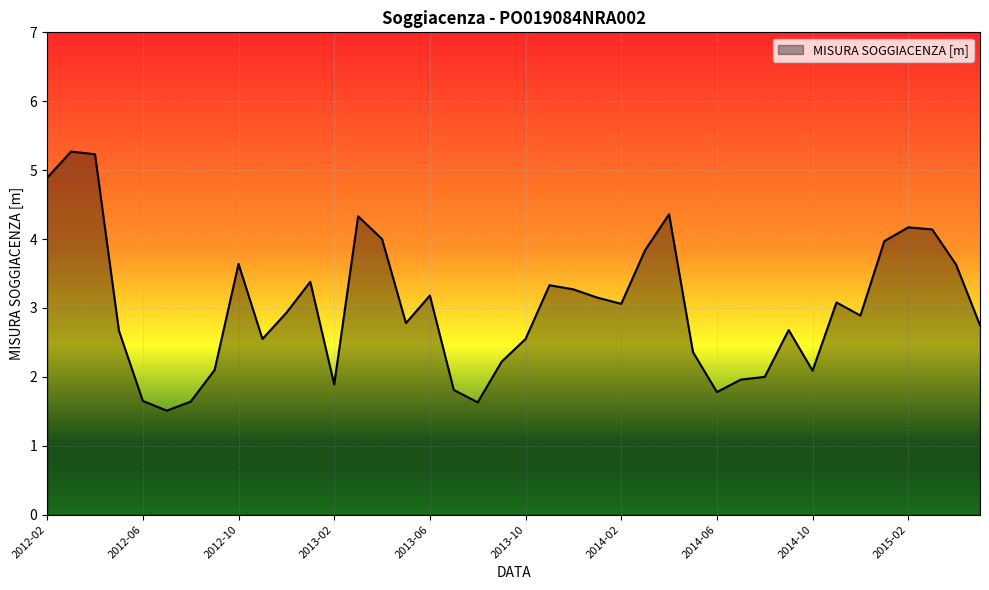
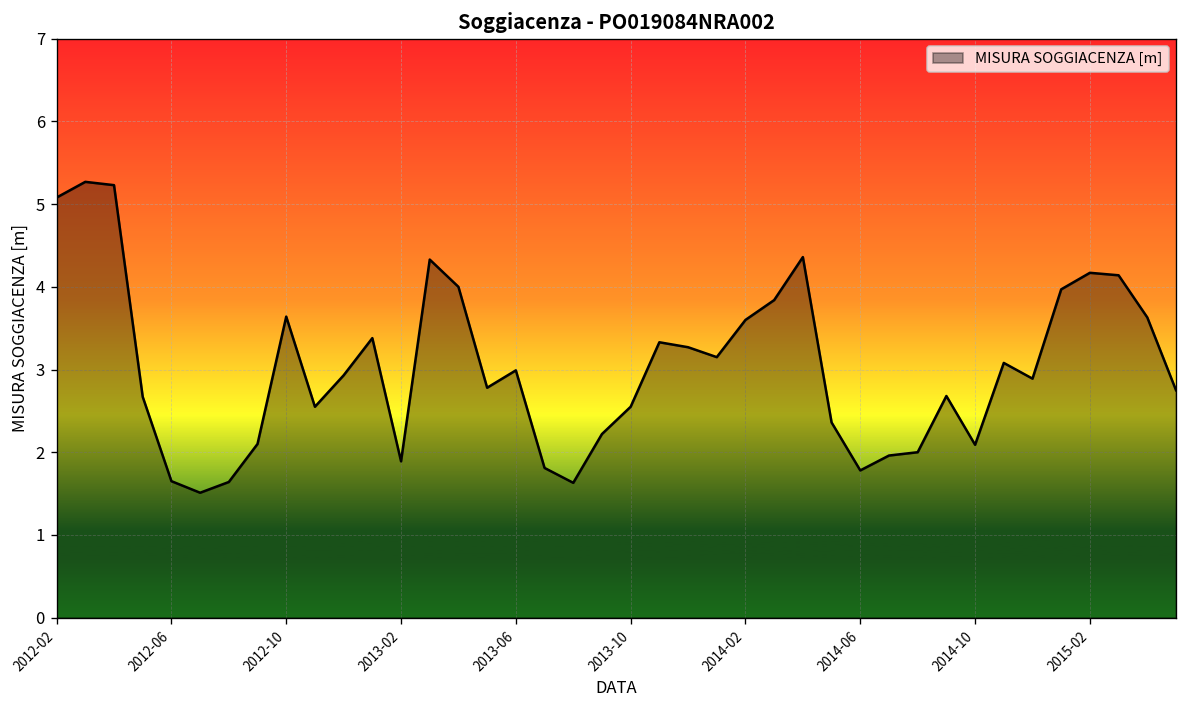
  {
-   "2012-02": 4.9,
+   "2012-02": 5.1,
    "2012-06": 1.7,
    "2012-10": 3.6,
    "2013-02": 1.9,
-   "2013-06": 3.2,
+   "2013-06": 3.0,
    "2013-10": 2.6,
-   "2014-02": 3.1,
+   "2014-02": 3.6,
    "2014-06": 1.8,
    "2014-10": 2.1,
    "2015-02": 4.2
  }
